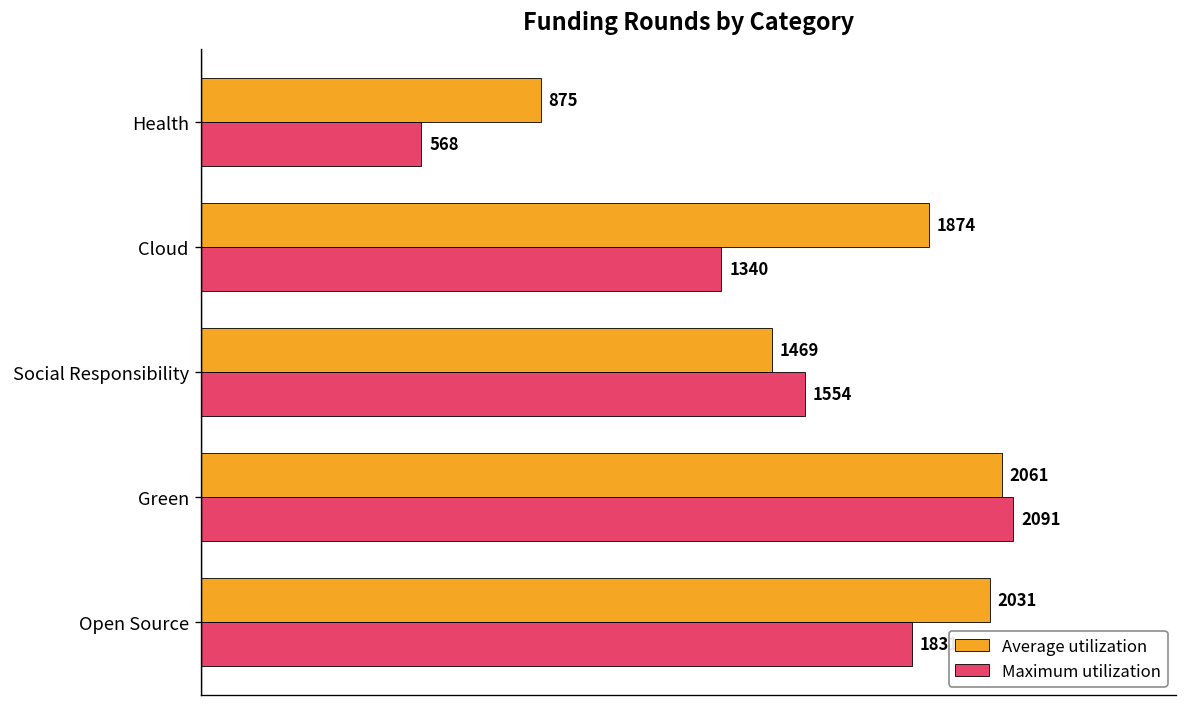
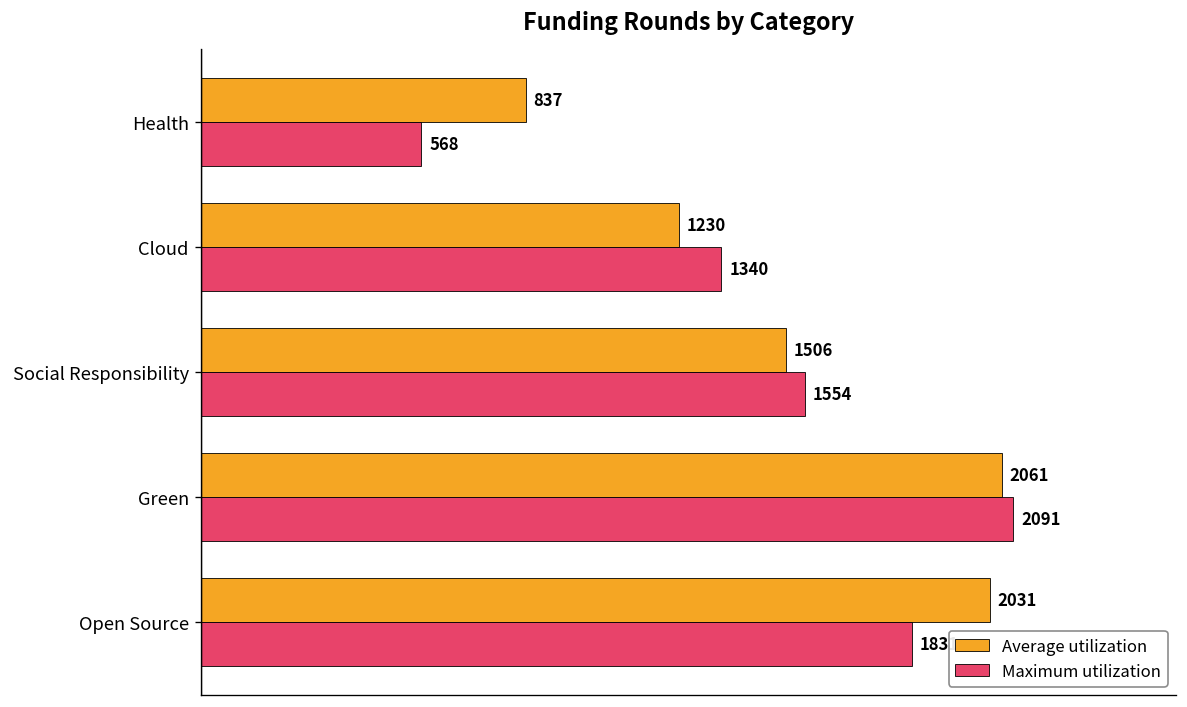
  {
    "Average utilization": {
-     "Health": 875,
-     "Cloud": 1874,
-     "Social Responsibility": 1469,
+     "Health": 837,
+     "Cloud": 1230,
+     "Social Responsibility": 1506,
      "Green": 2061,
      "Open Source": 2031
    },
    "Maximum utilization": {
      "Health": 568,
      "Cloud": 1340,
      "Social Responsibility": 1554,
      "Green": 2091
    }
  }
